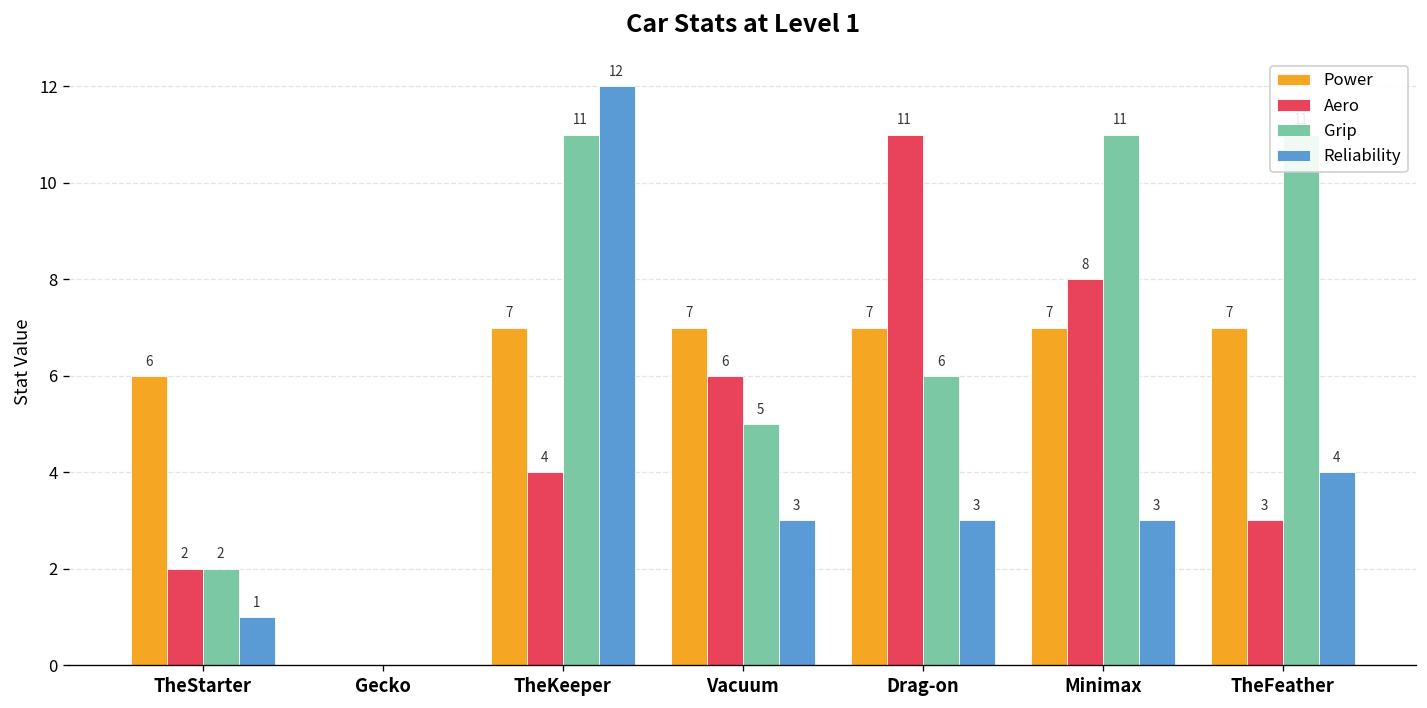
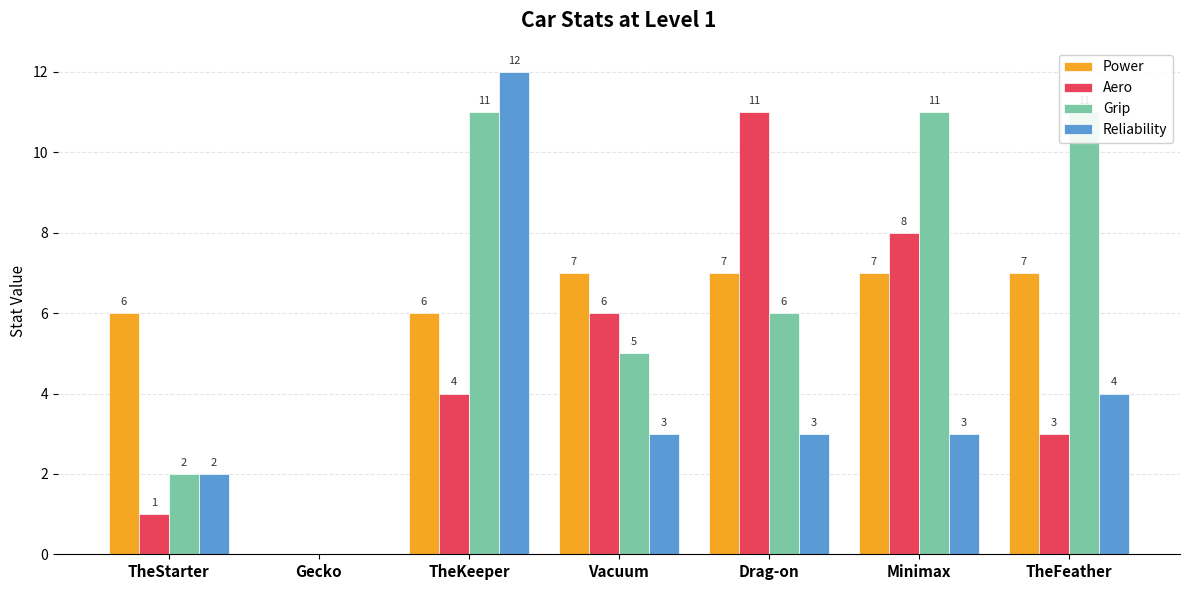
  {
    "Power": {
      "TheStarter": 6,
-     "TheKeeper": 7,
+     "TheKeeper": 6,
      "Vacuum": 7,
      "Drag-on": 7,
      "Minimax": 7,
      "TheFeather": 7
    },
    "Aero": {
-     "TheStarter": 2,
+     "TheStarter": 1,
      "TheKeeper": 4,
      "Vacuum": 6,
      "Drag-on": 11,
      "Minimax": 8,
      "TheFeather": 3
    },
    "Grip": {
      "TheStarter": 2,
      "TheKeeper": 11,
      "Vacuum": 5,
      "Drag-on": 6,
      "Minimax": 11
    },
    "Reliability": {
-     "TheStarter": 1,
+     "TheStarter": 2,
      "TheKeeper": 12,
      "Vacuum": 3,
      "Drag-on": 3,
      "Minimax": 3,
      "TheFeather": 4
    }
  }
